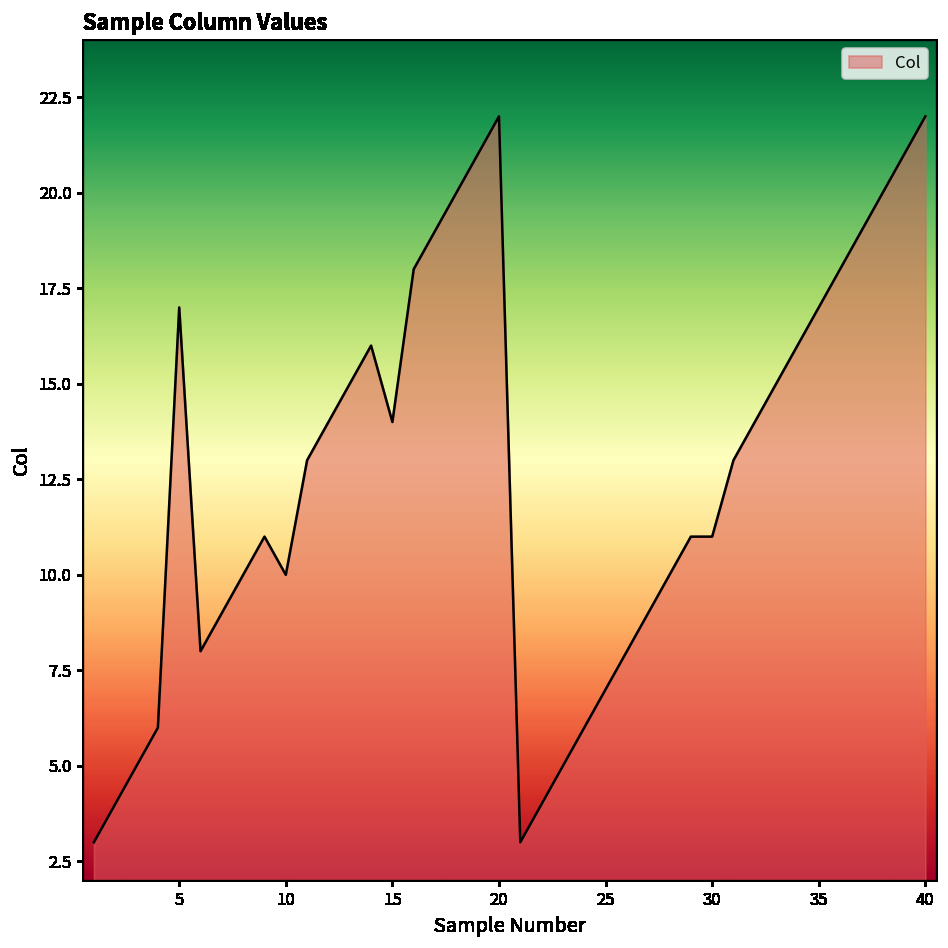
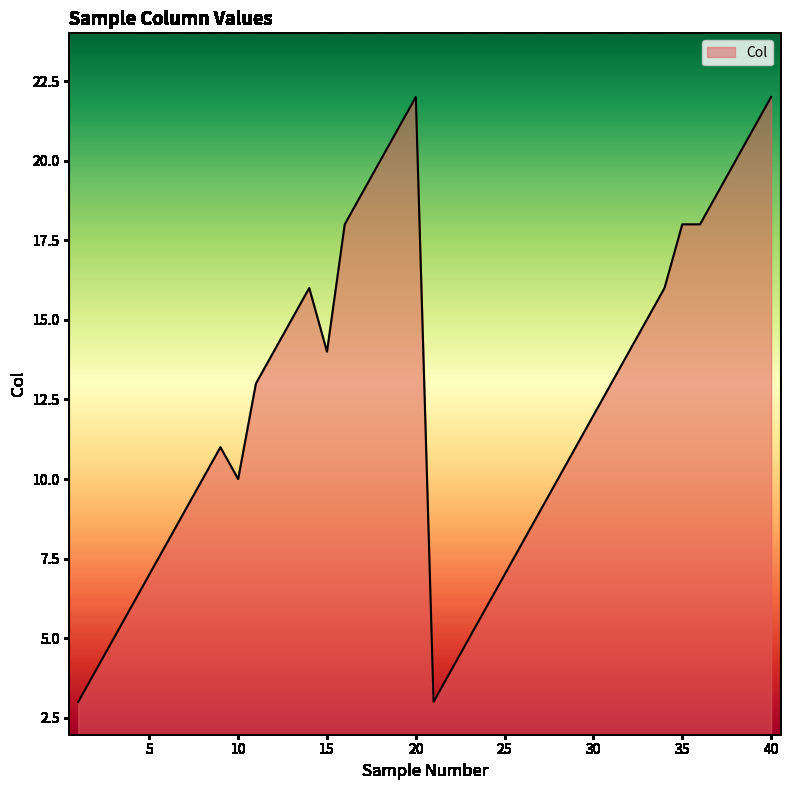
  {
-   "5": 17,
+   "5": 7,
    "10": 10,
    "15": 14,
    "20": 22,
    "25": 7,
-   "30": 11,
-   "35": 17,
+   "30": 12,
+   "35": 18,
    "40": 22
  }
